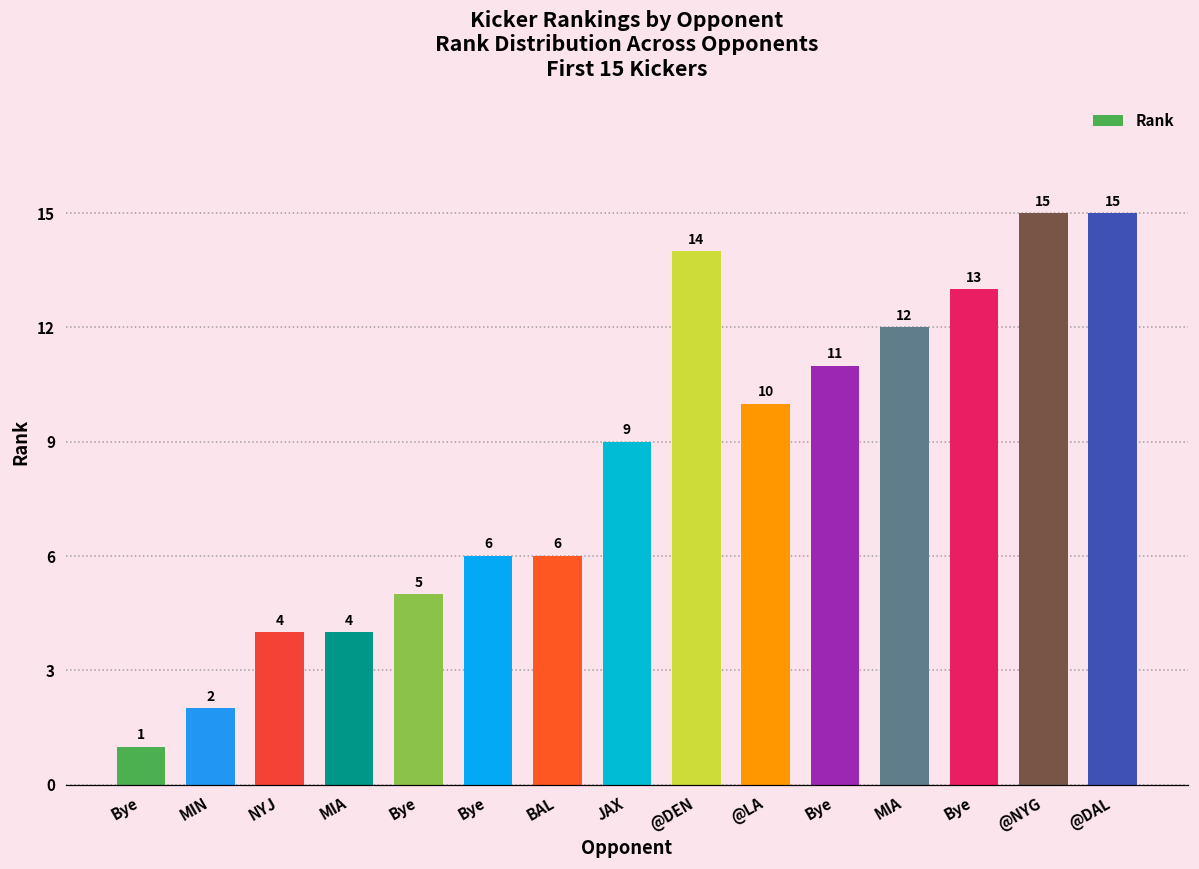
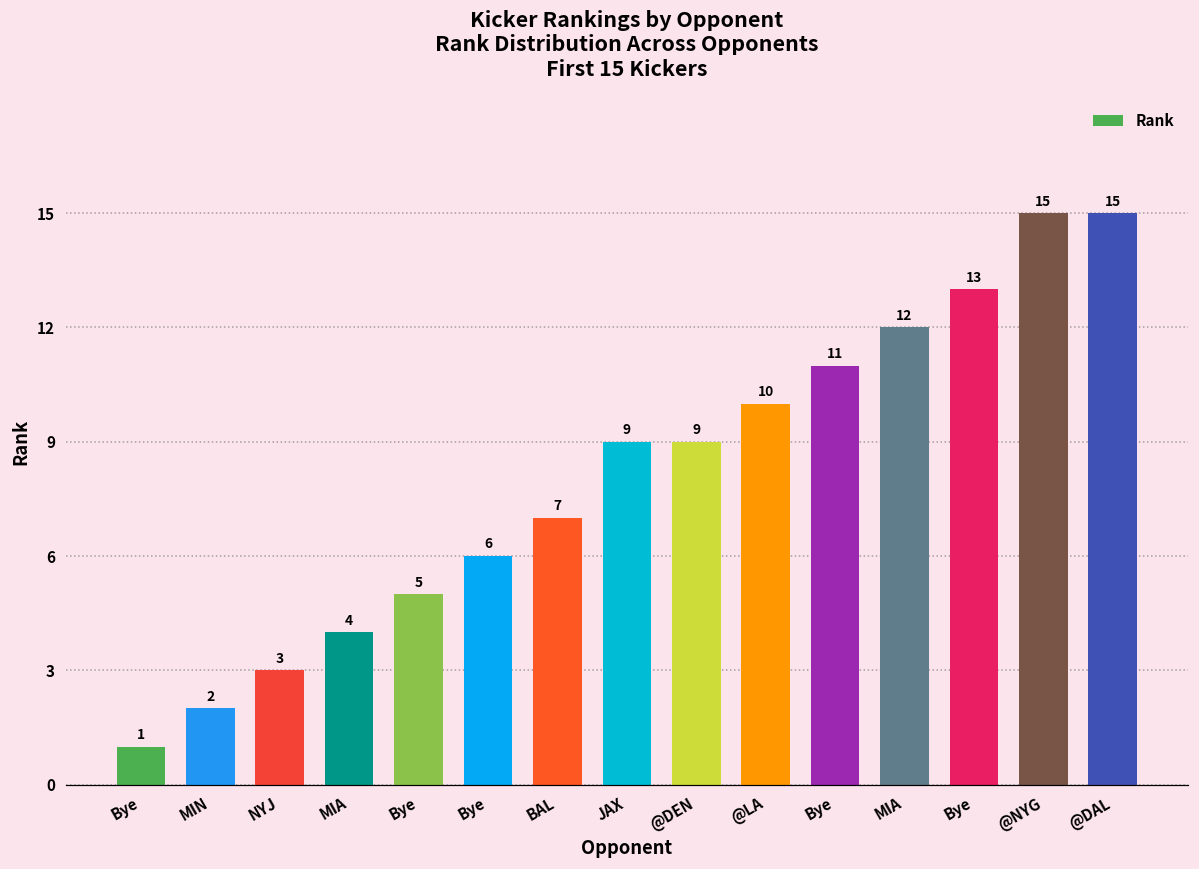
  {
    "MIN": 2,
-   "NYJ": 4,
-   "BAL": 6,
+   "NYJ": 3,
+   "BAL": 7,
    "JAX": 9,
-   "@DEN": 14,
+   "@DEN": 9,
    "@LA": 10,
    "@NYG": 15,
    "@DAL": 15
  }
